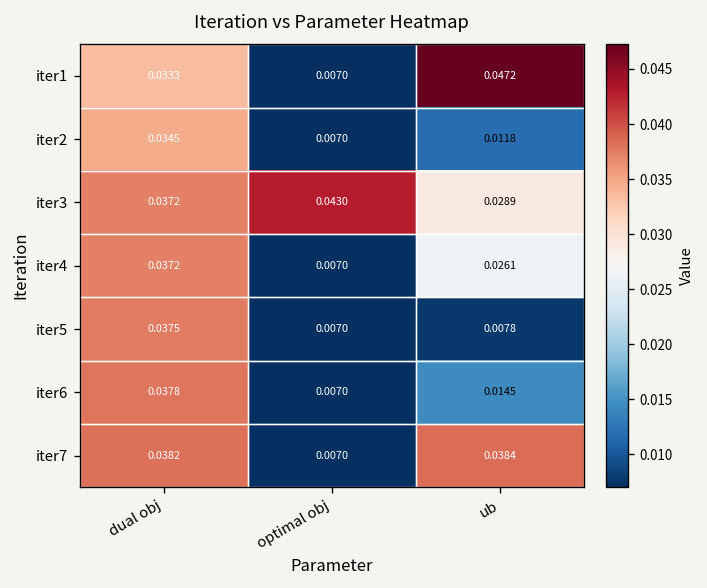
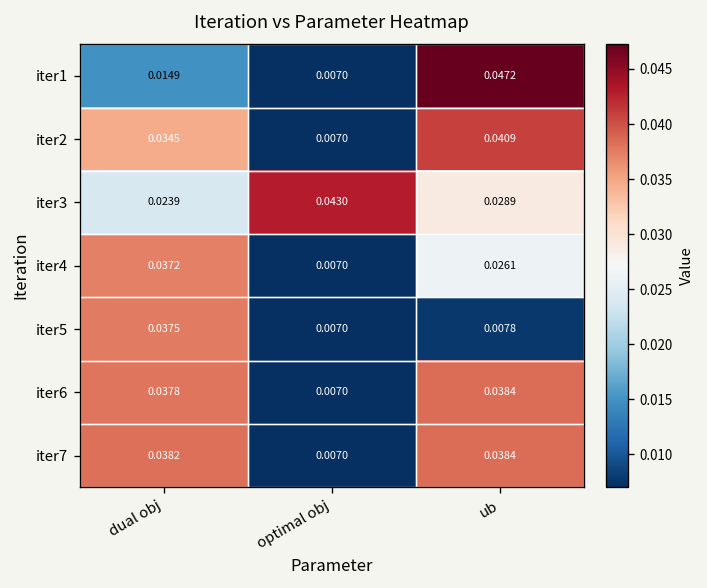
  {
    "iter1": {
-     "dual obj": 0.0333,
+     "dual obj": 0.0149,
      "optimal obj": 0.0070,
      "ub": 0.0472
    },
    "iter2": {
      "dual obj": 0.0345,
      "optimal obj": 0.0070,
-     "ub": 0.0118
+     "ub": 0.0409
    },
    "iter3": {
-     "dual obj": 0.0372,
+     "dual obj": 0.0239,
      "optimal obj": 0.0430,
      "ub": 0.0289
    },
    "iter4": {
      "dual obj": 0.0372,
      "optimal obj": 0.0070,
      "ub": 0.0261
    },
    "iter5": {
      "dual obj": 0.0375,
      "optimal obj": 0.0070,
      "ub": 0.0078
    },
    "iter6": {
      "dual obj": 0.0378,
      "optimal obj": 0.0070,
-     "ub": 0.0145
+     "ub": 0.0384
    },
    "iter7": {
      "dual obj": 0.0382,
      "optimal obj": 0.0070,
      "ub": 0.0384
    }
  }
